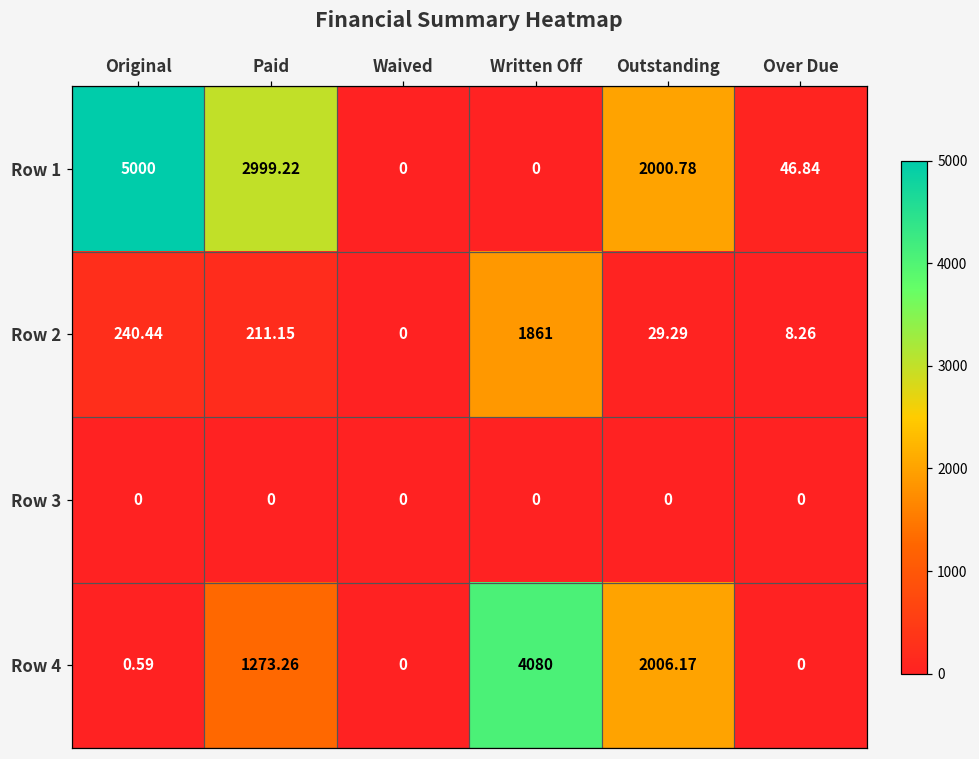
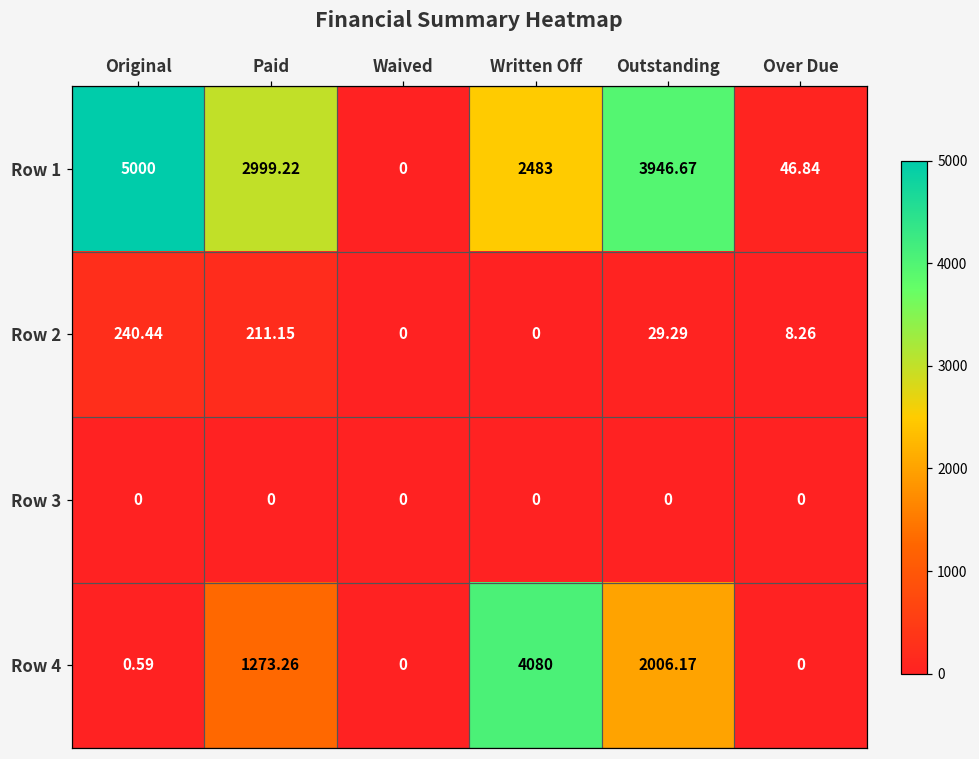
  {
    "Row 1": {
      "Original": 5000,
      "Paid": 2999.22,
      "Waived": 0,
-     "Written Off": 0,
-     "Outstanding": 2000.78,
+     "Written Off": 2483,
+     "Outstanding": 3946.67,
      "Over Due": 46.84
    },
    "Row 2": {
      "Original": 240.44,
      "Paid": 211.15,
      "Waived": 0,
-     "Written Off": 1861,
+     "Written Off": 0,
      "Outstanding": 29.29,
      "Over Due": 8.26
    },
    "Row 3": {
      "Original": 0,
      "Paid": 0,
      "Waived": 0,
      "Written Off": 0,
      "Outstanding": 0,
      "Over Due": 0
    },
    "Row 4": {
      "Original": 0.59,
      "Paid": 1273.26,
      "Waived": 0,
      "Written Off": 4080,
      "Outstanding": 2006.17,
      "Over Due": 0
    }
  }
